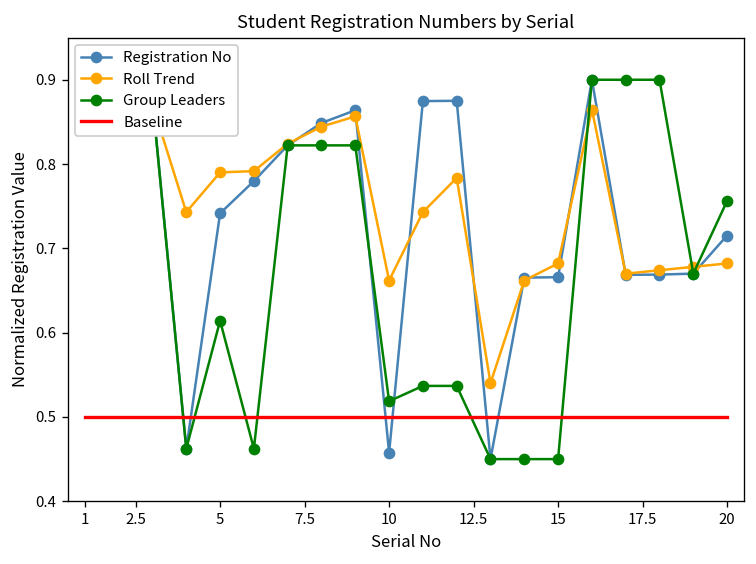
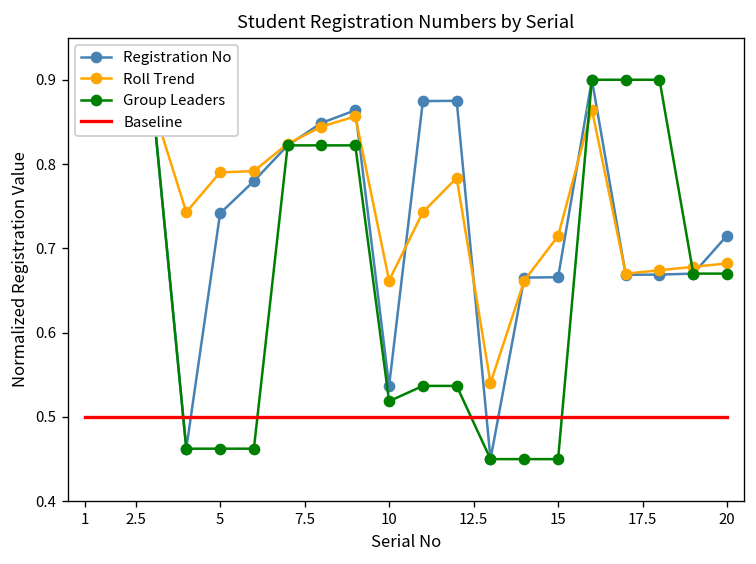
  {
    "Registration No": {
      "5": 0.74,
-     "10": 0.46,
+     "10": 0.54,
      "15": 0.67,
      "20": 0.72
    },
    "Roll Trend": {
      "5": 0.79,
      "10": 0.66,
-     "15": 0.68,
+     "15": 0.71,
      "20": 0.68
    },
    "Group Leaders": {
-     "5": 0.61,
+     "5": 0.46,
      "10": 0.52,
      "15": 0.45,
-     "20": 0.76
+     "20": 0.67
    },
    "Baseline": {
      "1": 0.50,
      "5": 0.50,
      "10": 0.50,
      "15": 0.50,
      "20": 0.50
    }
  }
